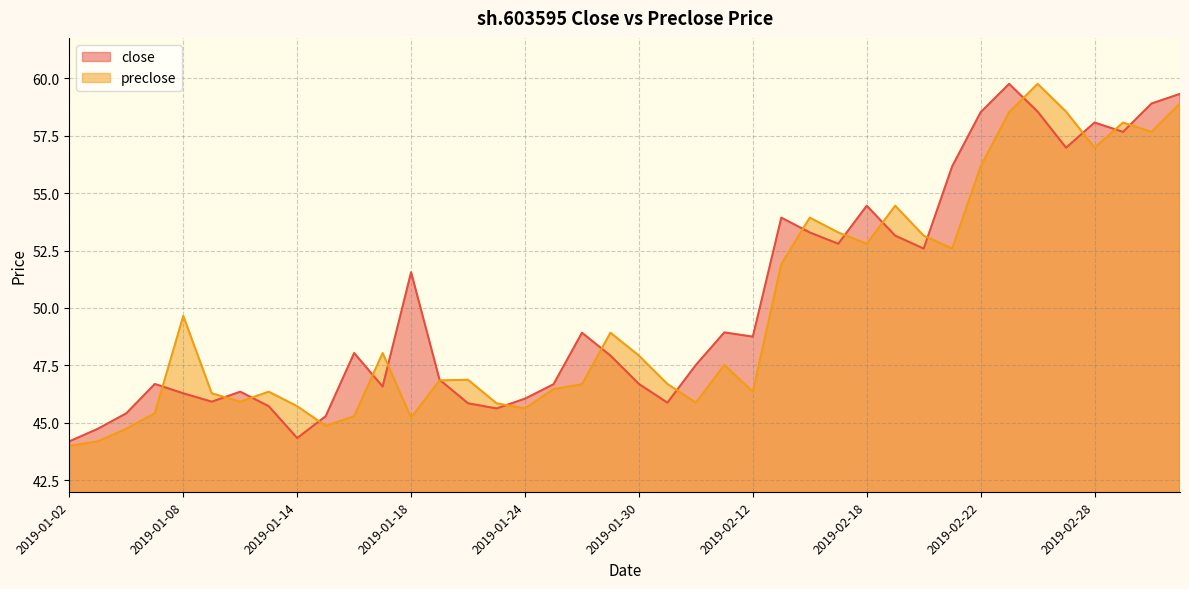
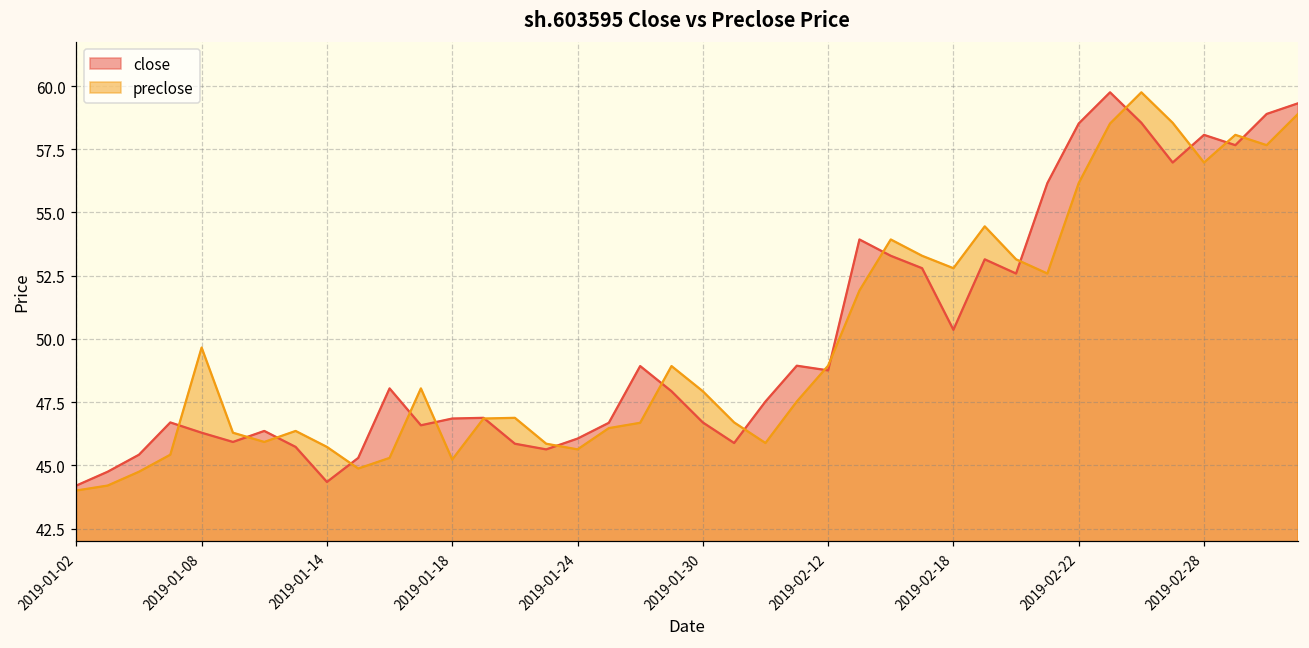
  {
    "close": {
      "2019-01-02": 44.2,
      "2019-01-08": 46.3,
      "2019-01-14": 44.3,
-     "2019-01-18": 51.6,
+     "2019-01-18": 46.8,
      "2019-01-24": 46.1,
      "2019-01-30": 46.7,
      "2019-02-12": 48.8,
-     "2019-02-18": 54.4,
+     "2019-02-18": 50.4,
      "2019-02-22": 58.5,
      "2019-02-28": 58.1
    },
    "preclose": {
      "2019-01-02": 44.0,
      "2019-01-08": 49.7,
      "2019-01-14": 45.7,
      "2019-01-18": 45.2,
      "2019-01-24": 45.6,
      "2019-01-30": 47.9,
-     "2019-02-12": 46.4,
+     "2019-02-12": 48.9,
      "2019-02-18": 52.8,
      "2019-02-22": 56.2,
      "2019-02-28": 57.0
    }
  }
